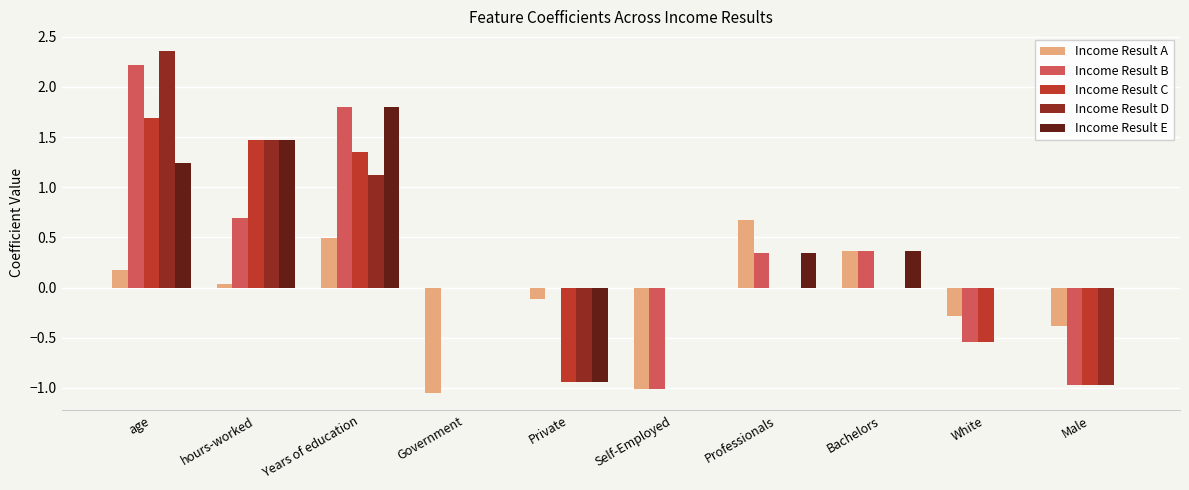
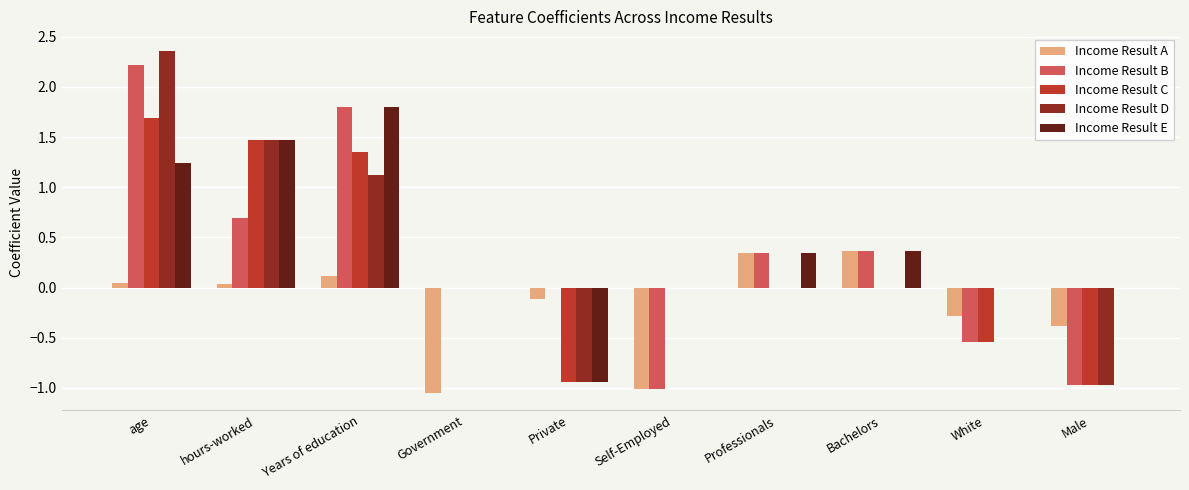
  {
    "Income Result A": {
-     "age": 0.17,
+     "age": 0.04,
      "hours-worked": 0.04,
-     "Years of education": 0.49,
+     "Years of education": 0.11,
      "Government": -1.05,
      "Private": -0.12,
      "Self-Employed": -1.01,
-     "Professionals": 0.68,
+     "Professionals": 0.35,
      "Bachelors": 0.36,
      "White": -0.29,
      "Male": -0.39
    }
  }
